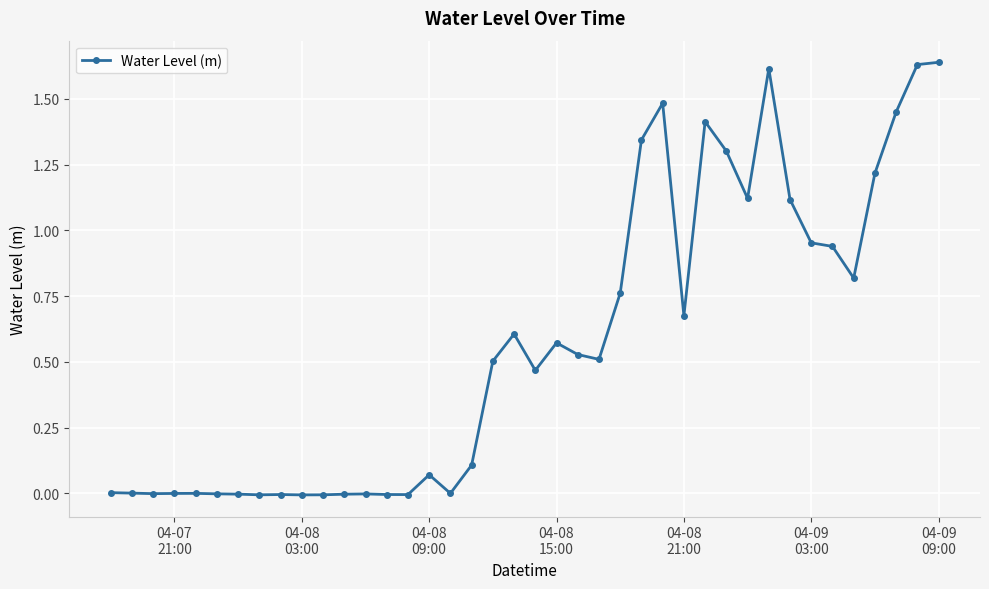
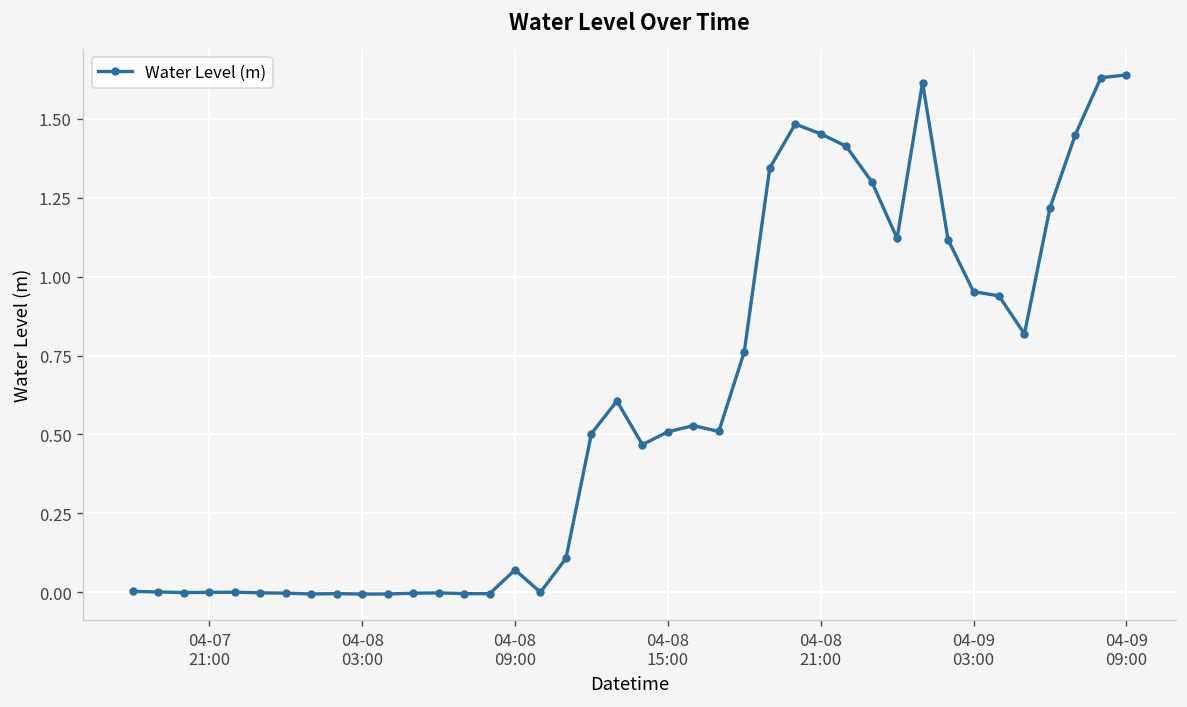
  {
    "04-07 21:00": 0.00,
    "04-08 03:00": -0.01,
    "04-08 09:00": 0.07,
-   "04-08 15:00": 0.57,
-   "04-08 21:00": 0.68,
+   "04-08 15:00": 0.51,
+   "04-08 21:00": 1.45,
    "04-09 03:00": 0.95,
    "04-09 09:00": 1.64
  }
